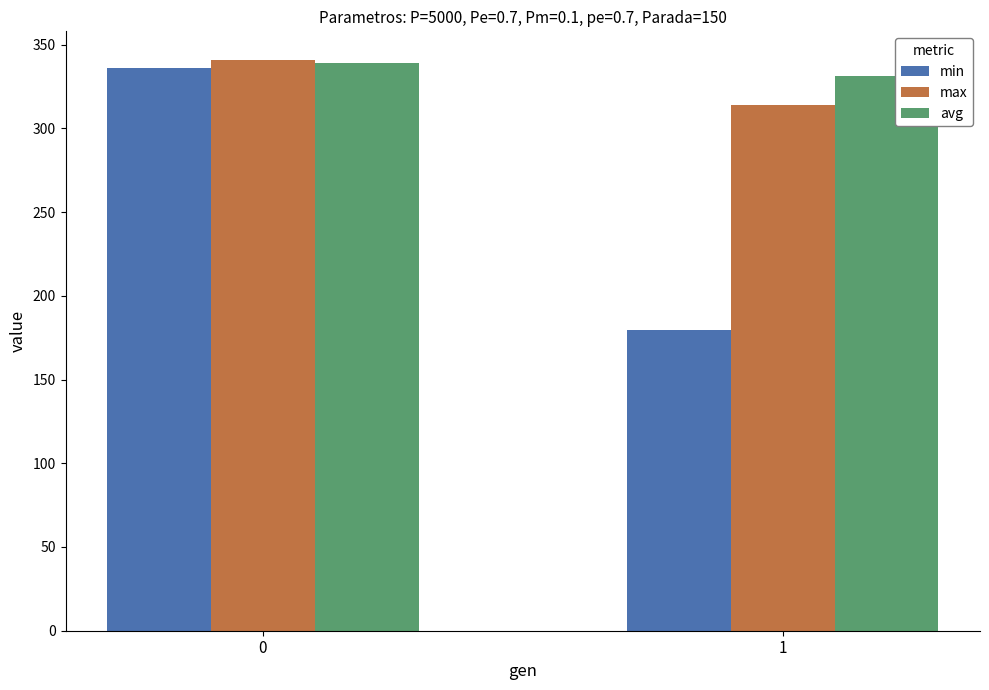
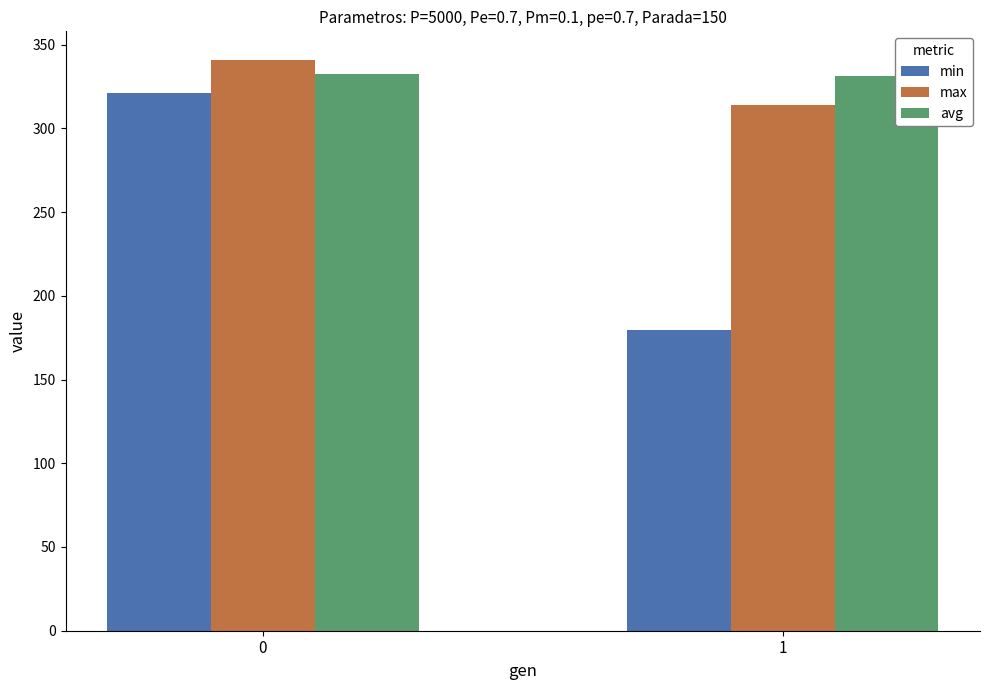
  {
    "min": {
-     "0": 336,
+     "0": 321,
      "1": 180
    },
    "max": {
      "0": 341,
      "1": 314
    },
    "avg": {
-     "0": 339,
+     "0": 333,
      "1": 331
    }
  }
